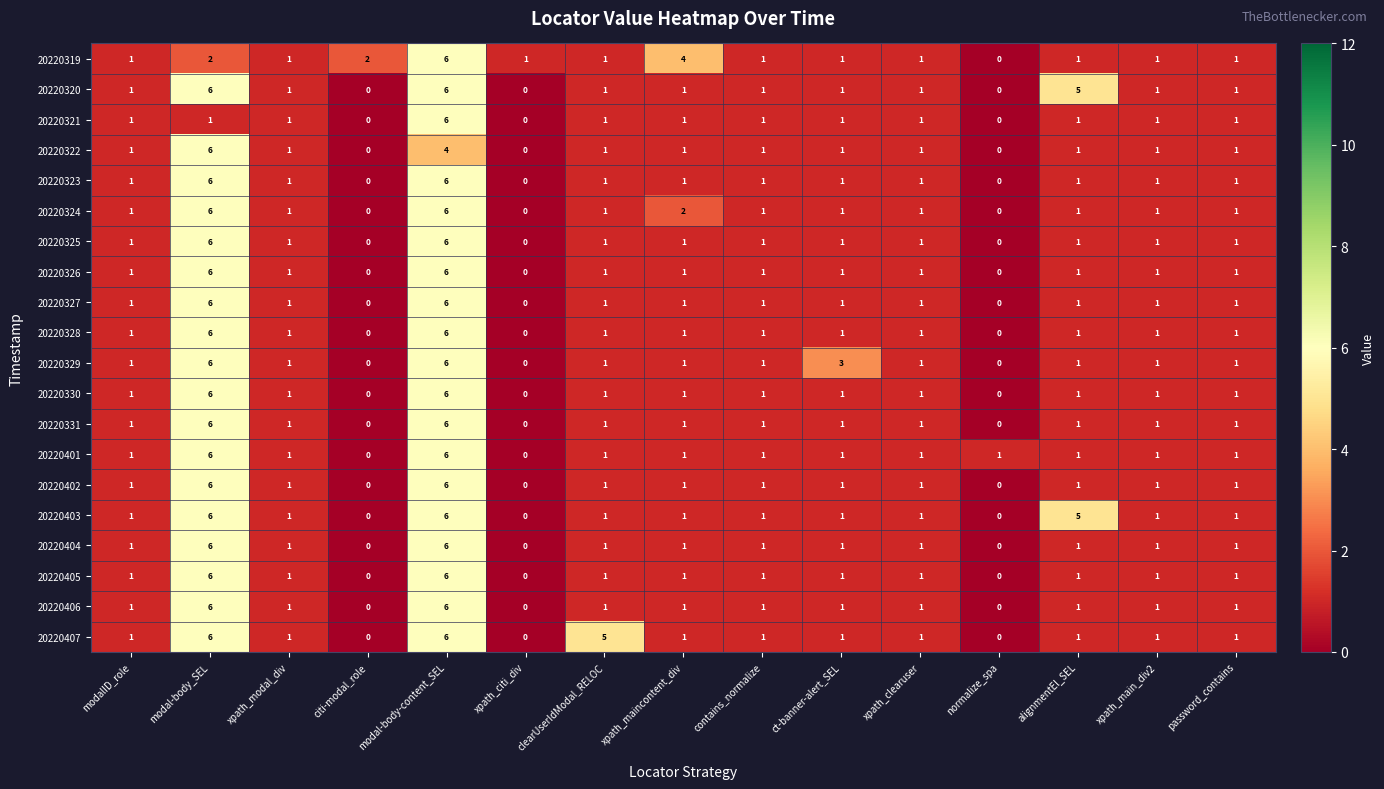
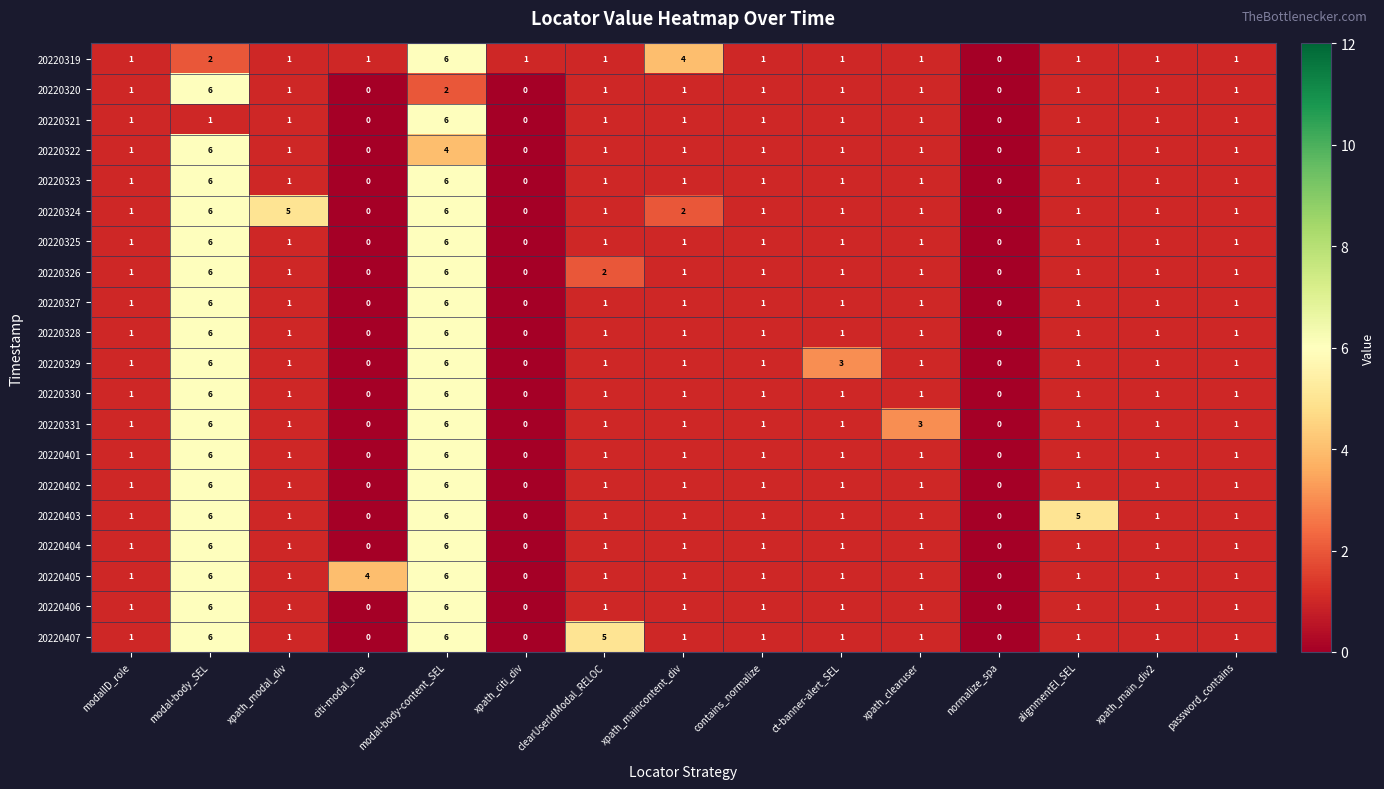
  {
    "20220319": {
      "modalID_role": 1,
      "modal-body_SEL": 2,
      "xpath_modal_div": 1,
-     "citi-modal_role": 2,
+     "citi-modal_role": 1,
      "modal-body-content_SEL": 6,
      "xpath_citi_div": 1,
      "clearUserIdModal_RELOC": 1,
      "xpath_maincontent_div": 4,
      "contains_normalize": 1,
      "ct-banner-alert_SEL": 1,
      "xpath_clearuser": 1,
      "normalize_spa": 0,
      "alignmentEl_SEL": 1,
      "xpath_main_div2": 1,
      "password_contains": 1
    },
    "20220320": {
      "modalID_role": 1,
      "modal-body_SEL": 6,
      "xpath_modal_div": 1,
      "citi-modal_role": 0,
-     "modal-body-content_SEL": 6,
+     "modal-body-content_SEL": 2,
      "xpath_citi_div": 0,
      "clearUserIdModal_RELOC": 1,
      "xpath_maincontent_div": 1,
      "contains_normalize": 1,
      "ct-banner-alert_SEL": 1,
      "xpath_clearuser": 1,
      "normalize_spa": 0,
-     "alignmentEl_SEL": 5,
+     "alignmentEl_SEL": 1,
      "xpath_main_div2": 1,
      "password_contains": 1
    },
    "20220324": {
      "modalID_role": 1,
      "modal-body_SEL": 6,
-     "xpath_modal_div": 1,
+     "xpath_modal_div": 5,
      "citi-modal_role": 0,
      "modal-body-content_SEL": 6,
      "xpath_citi_div": 0,
      "clearUserIdModal_RELOC": 1,
      "xpath_maincontent_div": 2,
      "contains_normalize": 1,
      "ct-banner-alert_SEL": 1,
      "xpath_clearuser": 1,
      "normalize_spa": 0,
      "alignmentEl_SEL": 1,
      "xpath_main_div2": 1,
      "password_contains": 1
    },
    "20220326": {
      "modalID_role": 1,
      "modal-body_SEL": 6,
      "xpath_modal_div": 1,
      "citi-modal_role": 0,
      "modal-body-content_SEL": 6,
      "xpath_citi_div": 0,
-     "clearUserIdModal_RELOC": 1,
+     "clearUserIdModal_RELOC": 2,
      "xpath_maincontent_div": 1,
      "contains_normalize": 1,
      "ct-banner-alert_SEL": 1,
      "xpath_clearuser": 1,
      "normalize_spa": 0,
      "alignmentEl_SEL": 1,
      "xpath_main_div2": 1,
      "password_contains": 1
    },
    "20220331": {
      "modalID_role": 1,
      "modal-body_SEL": 6,
      "xpath_modal_div": 1,
      "citi-modal_role": 0,
      "modal-body-content_SEL": 6,
      "xpath_citi_div": 0,
      "clearUserIdModal_RELOC": 1,
      "xpath_maincontent_div": 1,
      "contains_normalize": 1,
      "ct-banner-alert_SEL": 1,
-     "xpath_clearuser": 1,
+     "xpath_clearuser": 3,
      "normalize_spa": 0,
      "alignmentEl_SEL": 1,
      "xpath_main_div2": 1,
      "password_contains": 1
    },
    "20220401": {
      "modalID_role": 1,
      "modal-body_SEL": 6,
      "xpath_modal_div": 1,
      "citi-modal_role": 0,
      "modal-body-content_SEL": 6,
      "xpath_citi_div": 0,
      "clearUserIdModal_RELOC": 1,
      "xpath_maincontent_div": 1,
      "contains_normalize": 1,
      "ct-banner-alert_SEL": 1,
      "xpath_clearuser": 1,
-     "normalize_spa": 1,
+     "normalize_spa": 0,
      "alignmentEl_SEL": 1,
      "xpath_main_div2": 1,
      "password_contains": 1
    },
    "20220405": {
      "modalID_role": 1,
      "modal-body_SEL": 6,
      "xpath_modal_div": 1,
-     "citi-modal_role": 0,
+     "citi-modal_role": 4,
      "modal-body-content_SEL": 6,
      "xpath_citi_div": 0,
      "clearUserIdModal_RELOC": 1,
      "xpath_maincontent_div": 1,
      "contains_normalize": 1,
      "ct-banner-alert_SEL": 1,
      "xpath_clearuser": 1,
      "normalize_spa": 0,
      "alignmentEl_SEL": 1,
      "xpath_main_div2": 1,
      "password_contains": 1
    }
  }
